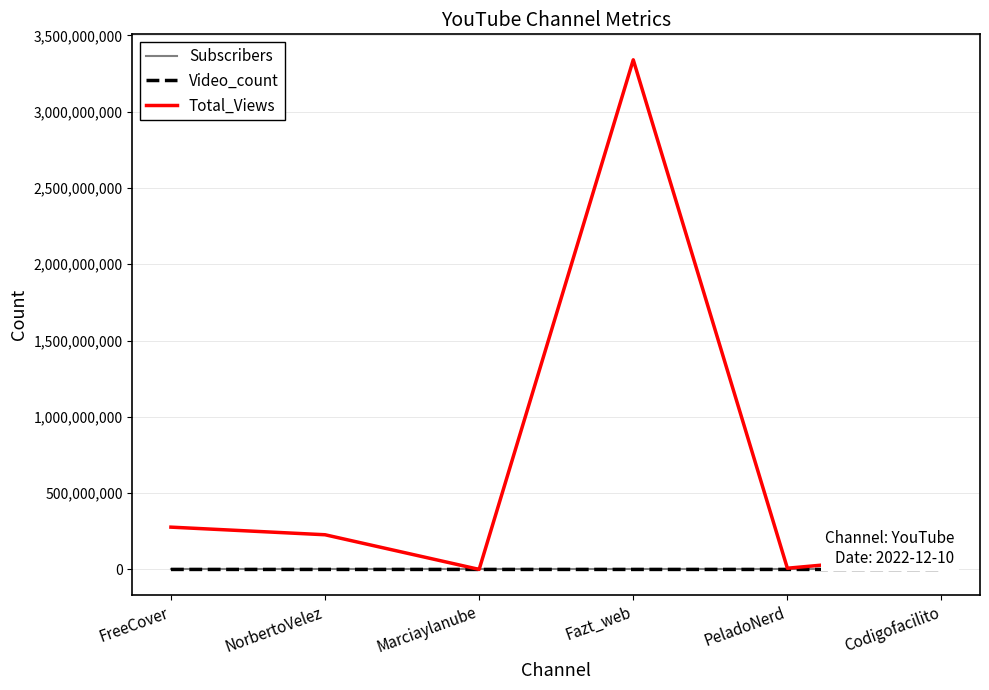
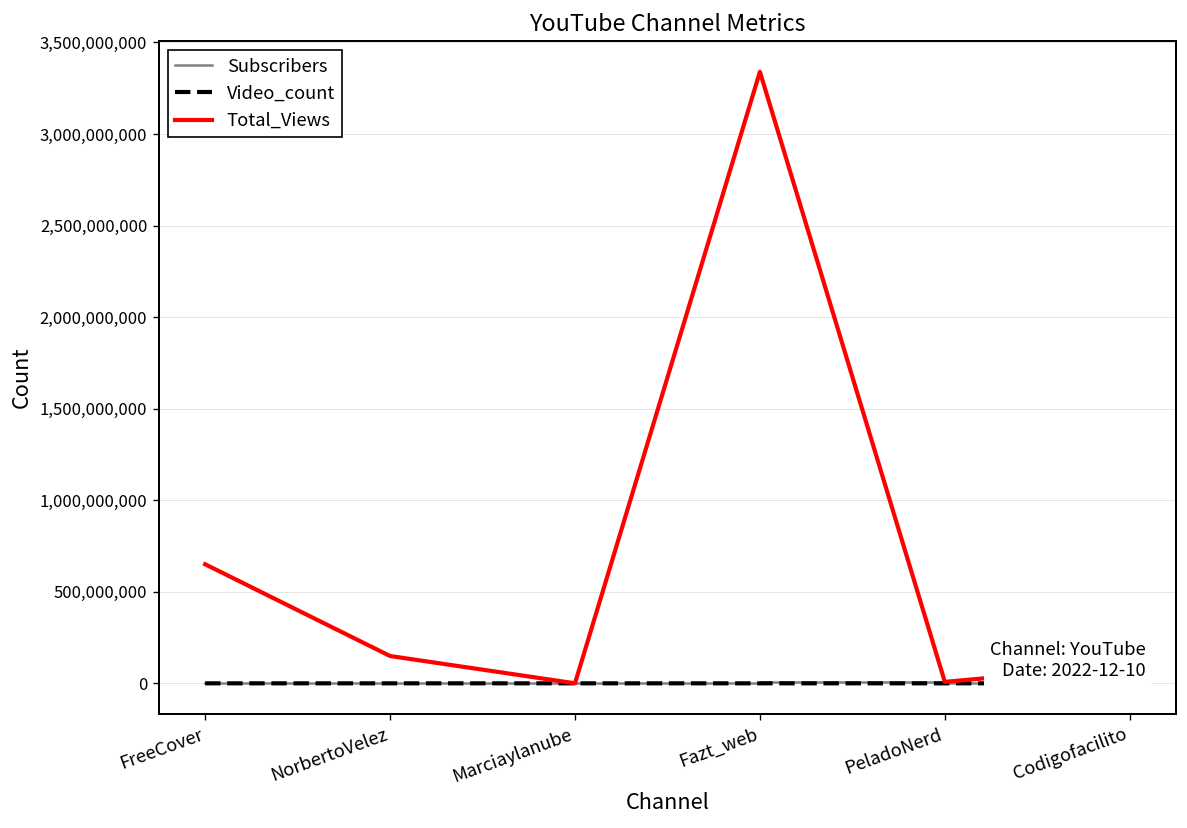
  {
    "Total_Views": {
-     "FreeCover": "280,000,000",
-     "NorbertoVelez": "230,000,000",
+     "FreeCover": "650,000,000",
+     "NorbertoVelez": "150,000,000",
      "Fazt_web": "3,340,000,000"
    }
  }
